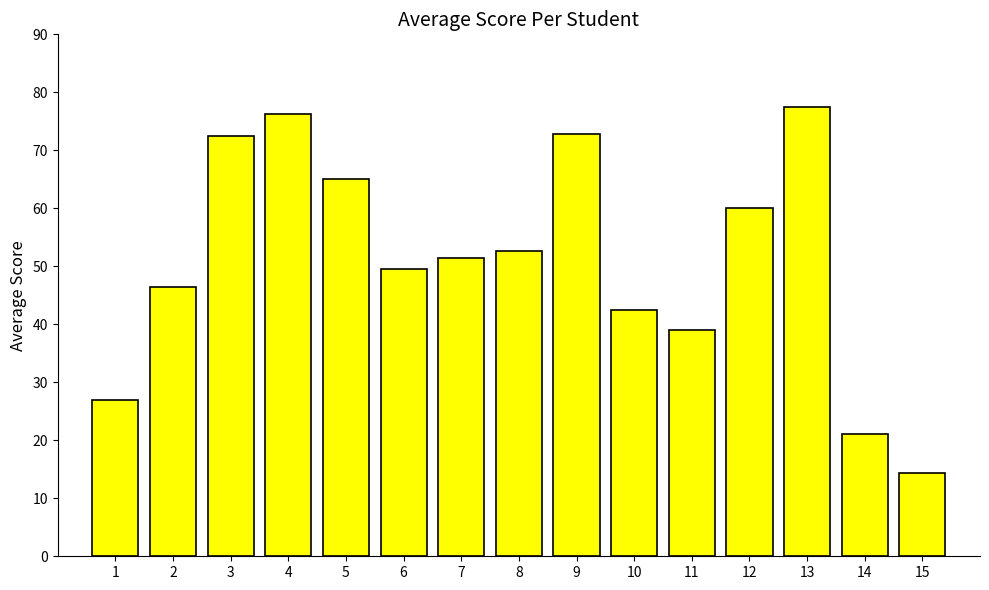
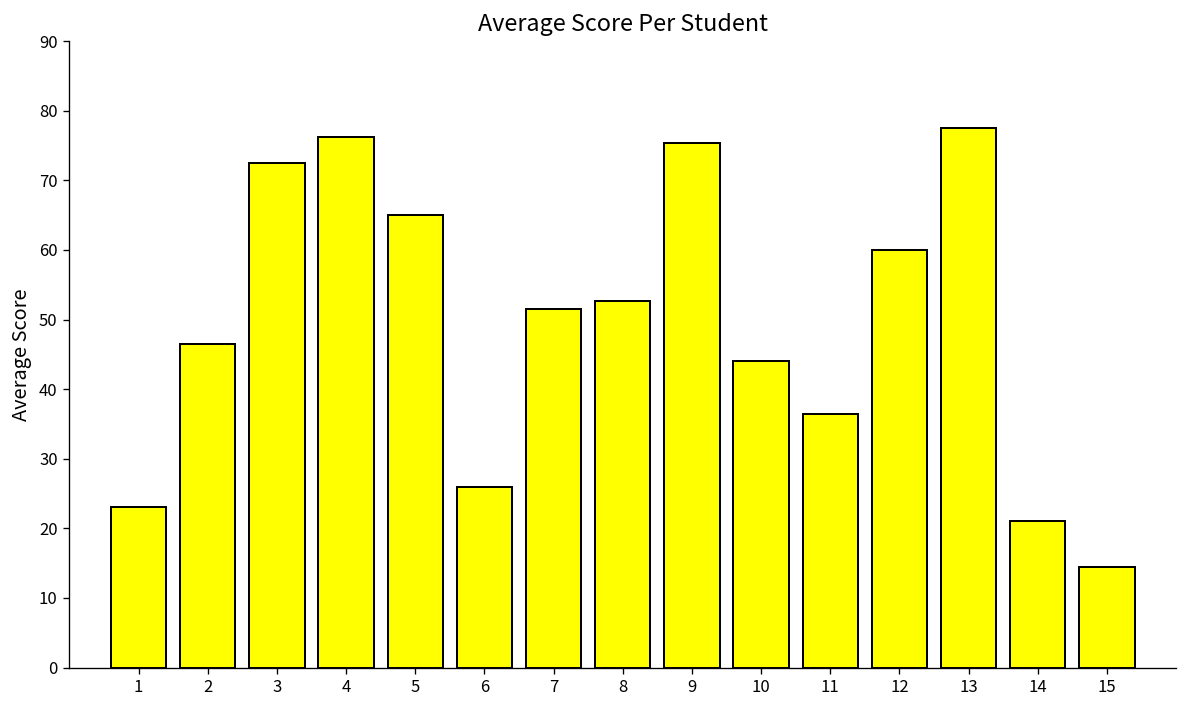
  {
-   "1": 27,
+   "1": 23,
    "2": 47,
    "3": 73,
    "4": 76,
    "5": 65,
-   "6": 50,
+   "6": 26,
    "7": 52,
    "8": 53,
-   "9": 73,
-   "10": 43,
-   "11": 39,
+   "9": 75,
+   "10": 44,
+   "11": 37,
    "12": 60,
    "13": 78,
    "14": 21,
    "15": 14
  }
